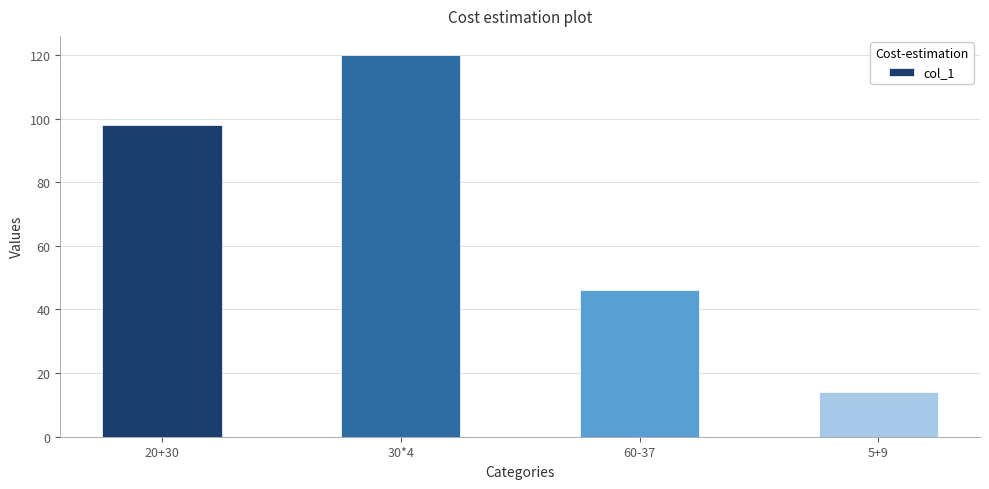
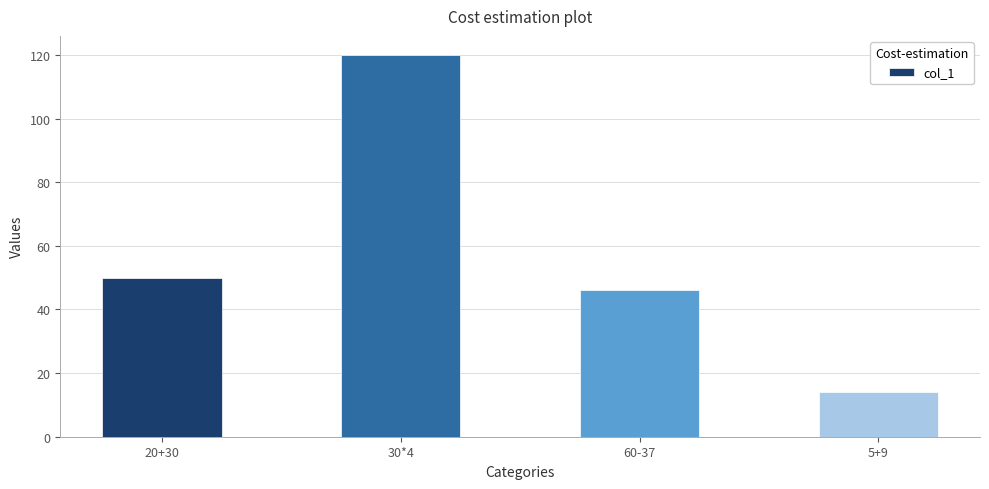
  {
-   "20+30": 98,
+   "20+30": 50,
    "30*4": 120,
    "60-37": 46,
    "5+9": 14
  }
